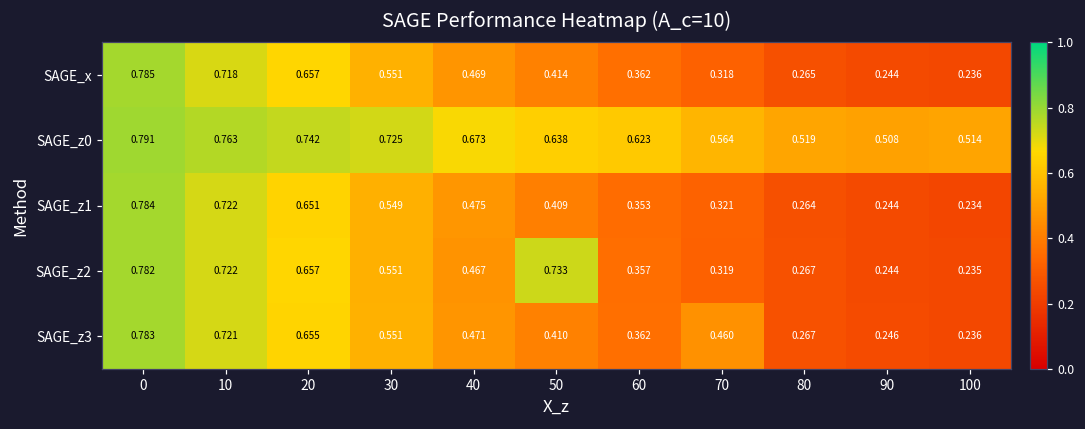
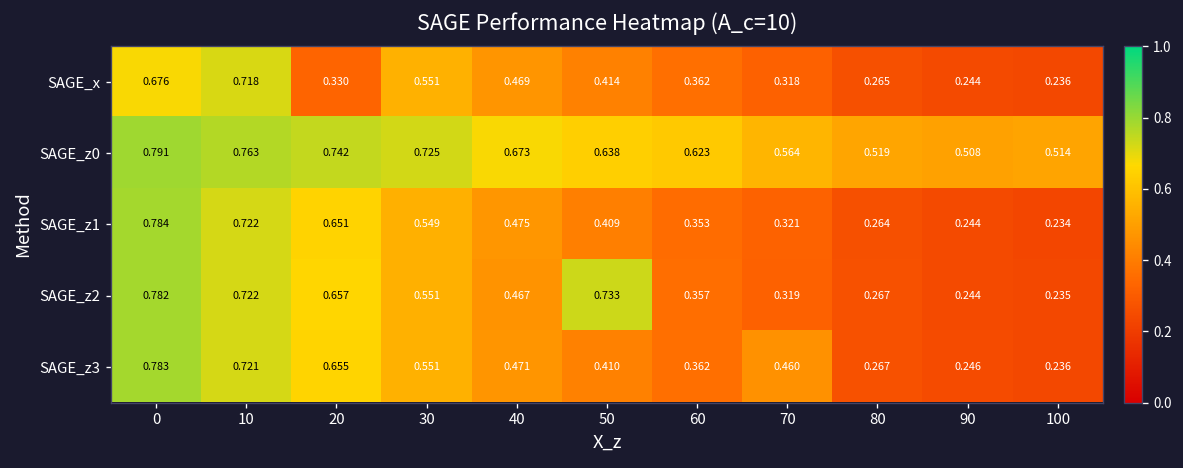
  {
    "SAGE_x": {
-     "0": 0.785,
+     "0": 0.676,
      "10": 0.718,
-     "20": 0.657,
+     "20": 0.330,
      "30": 0.551,
      "40": 0.469,
      "50": 0.414,
      "60": 0.362,
      "70": 0.318,
      "80": 0.265,
      "90": 0.244,
      "100": 0.236
    },
    "SAGE_z0": {
      "0": 0.791,
      "10": 0.763,
      "20": 0.742,
      "30": 0.725,
      "40": 0.673,
      "50": 0.638,
      "60": 0.623,
      "70": 0.564,
      "80": 0.519,
      "90": 0.508,
      "100": 0.514
    },
    "SAGE_z1": {
      "0": 0.784,
      "10": 0.722,
      "20": 0.651,
      "30": 0.549,
      "40": 0.475,
      "50": 0.409,
      "60": 0.353,
      "70": 0.321,
      "80": 0.264,
      "90": 0.244,
      "100": 0.234
    },
    "SAGE_z2": {
      "0": 0.782,
      "10": 0.722,
      "20": 0.657,
      "30": 0.551,
      "40": 0.467,
      "50": 0.733,
      "60": 0.357,
      "70": 0.319,
      "80": 0.267,
      "90": 0.244,
      "100": 0.235
    },
    "SAGE_z3": {
      "0": 0.783,
      "10": 0.721,
      "20": 0.655,
      "30": 0.551,
      "40": 0.471,
      "50": 0.410,
      "60": 0.362,
      "70": 0.460,
      "80": 0.267,
      "90": 0.246,
      "100": 0.236
    }
  }
